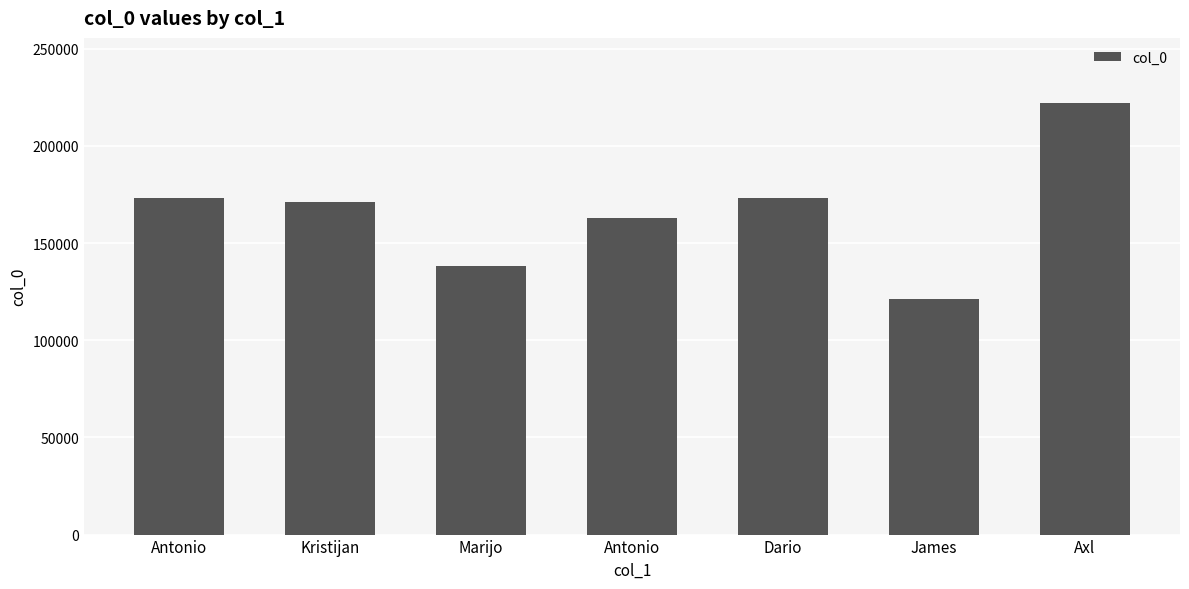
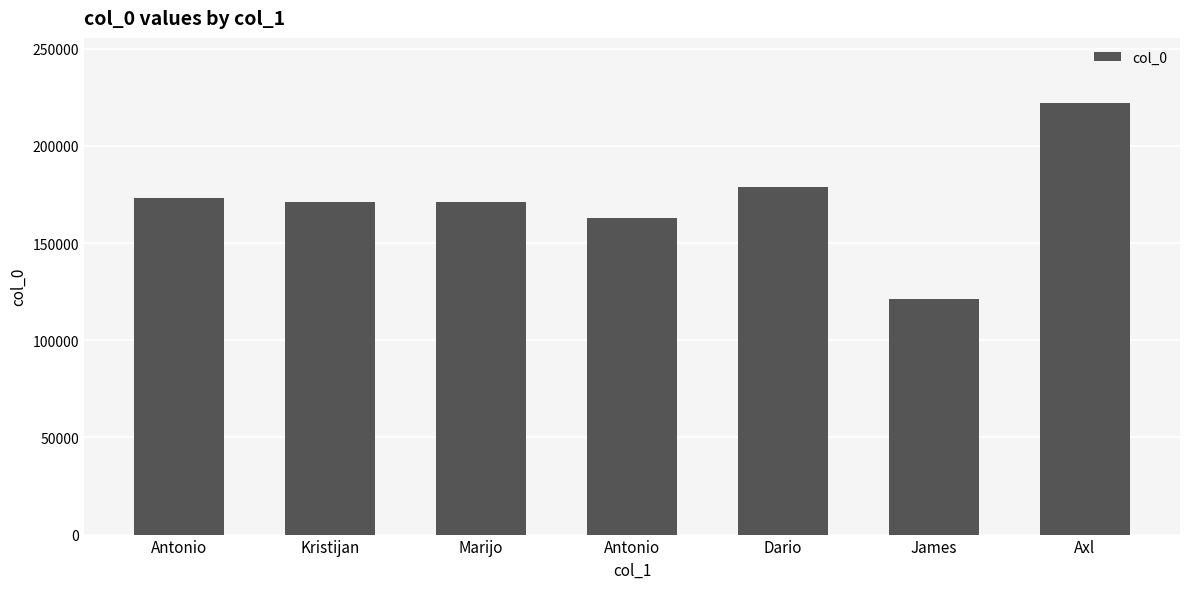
  {
    "Kristijan": 171000,
-   "Marijo": 138000,
-   "Dario": 173000,
+   "Marijo": 171000,
+   "Dario": 179000,
    "James": 121000,
    "Axl": 222000
  }
